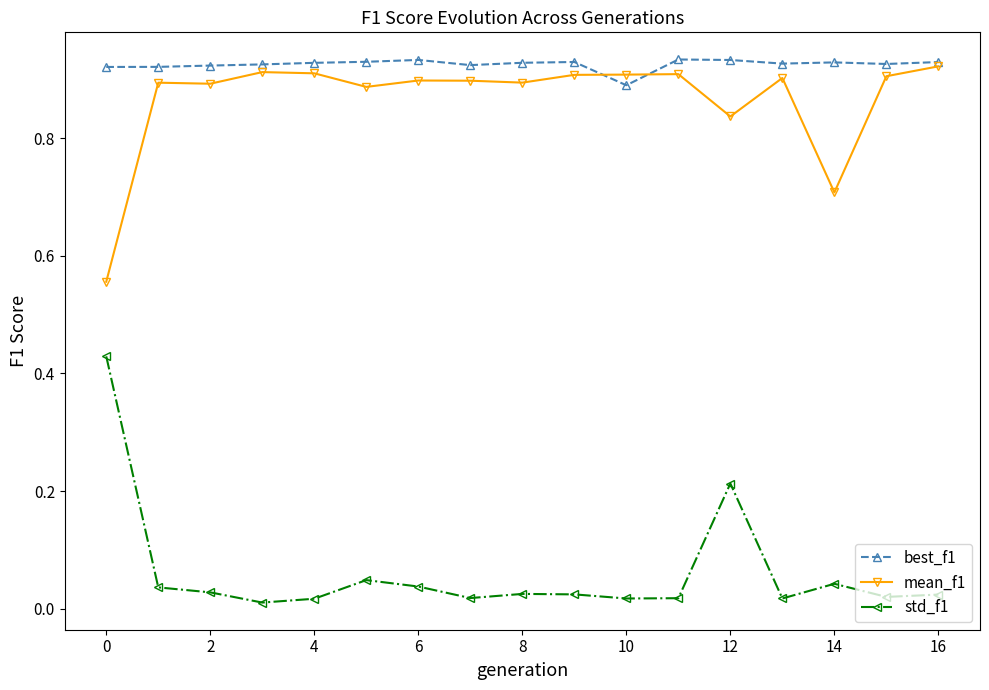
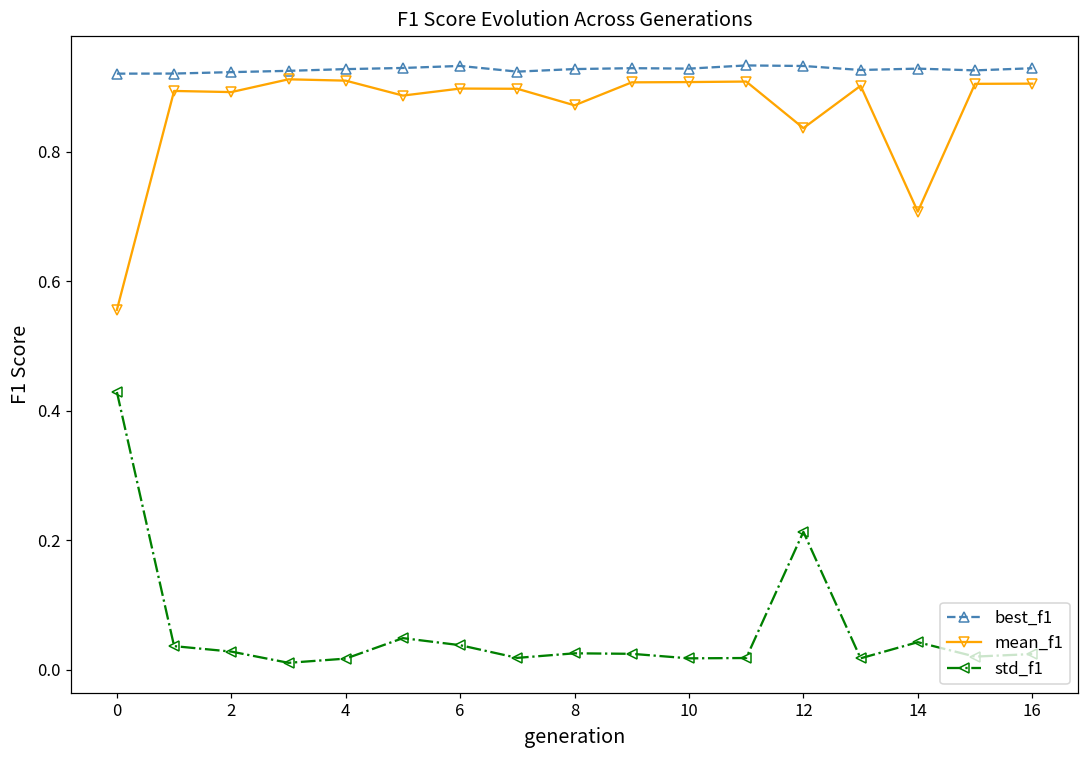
  {
    "best_f1": {
      "0": 0.92,
      "2": 0.92,
      "4": 0.93,
      "6": 0.93,
      "8": 0.93,
-     "10": 0.89,
+     "10": 0.93,
      "12": 0.93,
      "14": 0.93,
      "16": 0.93
    },
    "mean_f1": {
      "0": 0.56,
      "2": 0.89,
      "4": 0.91,
      "6": 0.90,
-     "8": 0.89,
+     "8": 0.87,
      "10": 0.91,
      "12": 0.84,
      "14": 0.71,
-     "16": 0.92
+     "16": 0.91
    },
    "std_f1": {
      "0": 0.43,
      "2": 0.03,
      "4": 0.02,
      "6": 0.04,
      "8": 0.03,
      "10": 0.02,
      "12": 0.21,
      "14": 0.04
    }
  }
